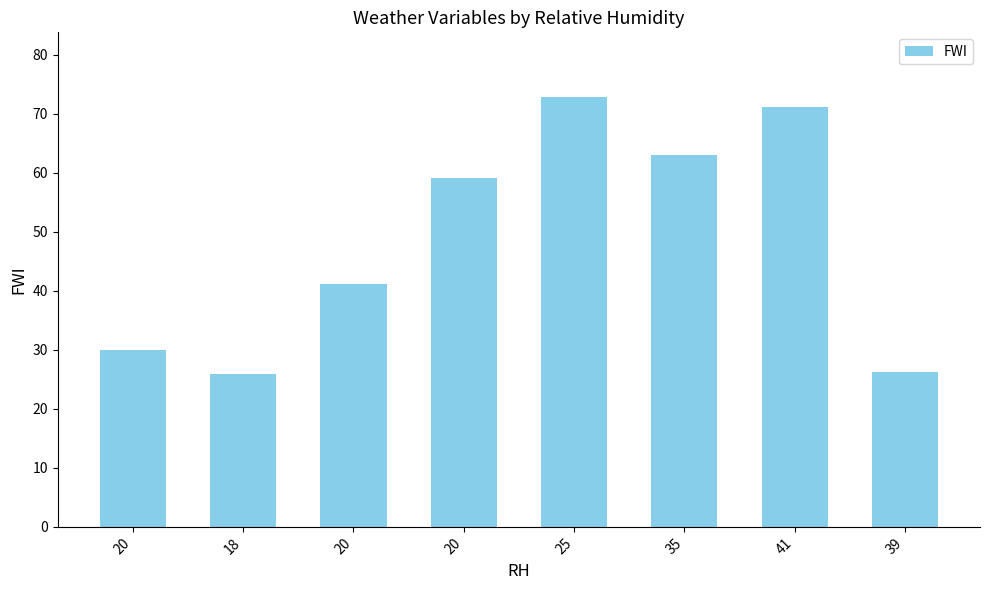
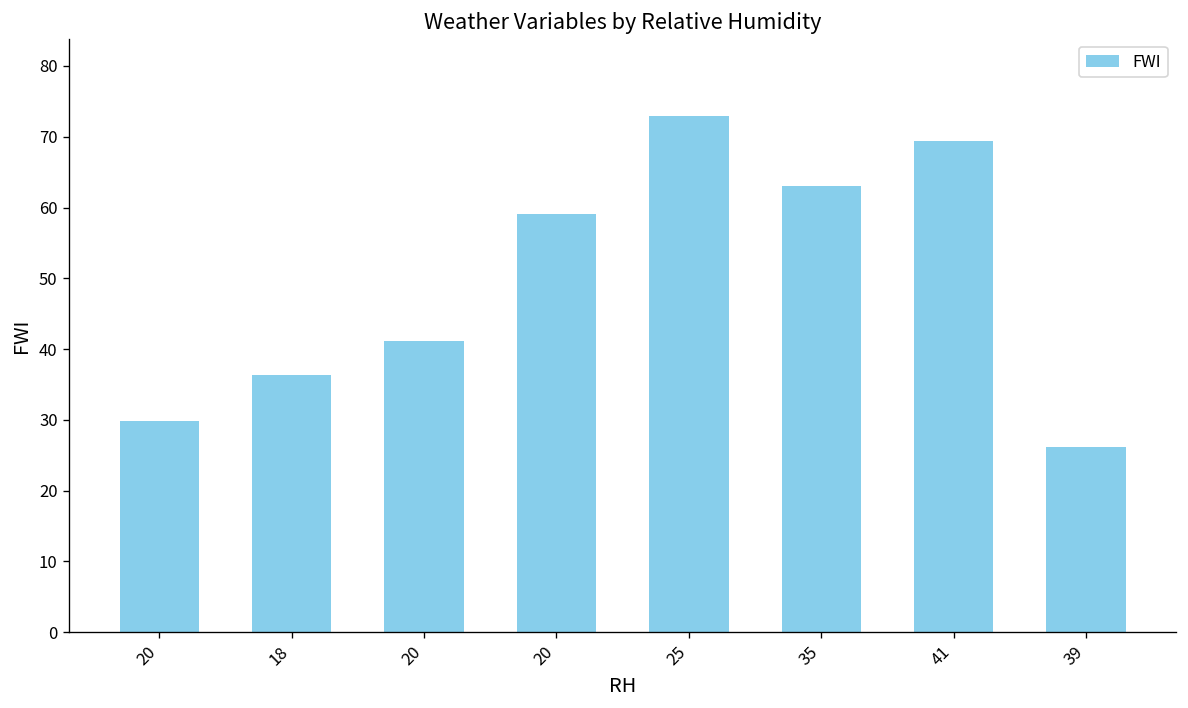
  {
-   "18": 26,
+   "18": 36,
    "25": 73,
    "35": 63,
-   "41": 71,
+   "41": 69,
    "39": 26
  }
